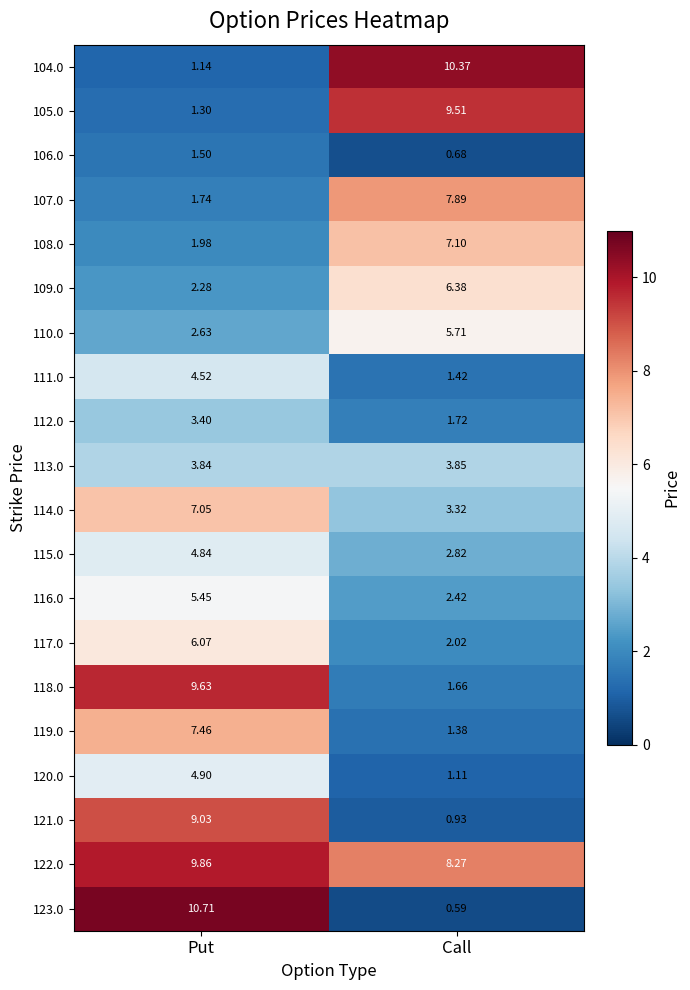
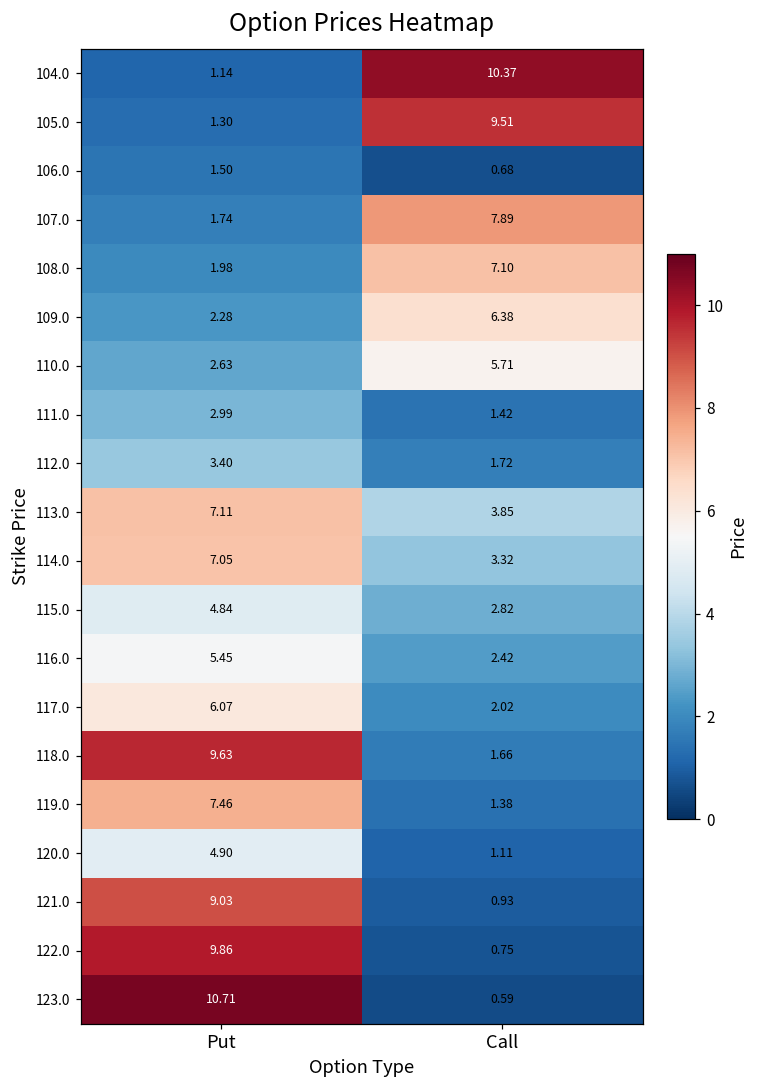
  {
    "104.0": {
      "Put": 1.14,
      "Call": 10.37
    },
    "105.0": {
      "Put": 1.30,
      "Call": 9.51
    },
    "106.0": {
      "Put": 1.50,
      "Call": 0.68
    },
    "107.0": {
      "Put": 1.74,
      "Call": 7.89
    },
    "108.0": {
      "Put": 1.98,
      "Call": 7.10
    },
    "109.0": {
      "Put": 2.28,
      "Call": 6.38
    },
    "110.0": {
      "Put": 2.63,
      "Call": 5.71
    },
    "111.0": {
-     "Put": 4.52,
+     "Put": 2.99,
      "Call": 1.42
    },
    "112.0": {
      "Put": 3.40,
      "Call": 1.72
    },
    "113.0": {
-     "Put": 3.84,
+     "Put": 7.11,
      "Call": 3.85
    },
    "114.0": {
      "Put": 7.05,
      "Call": 3.32
    },
    "115.0": {
      "Put": 4.84,
      "Call": 2.82
    },
    "116.0": {
      "Put": 5.45,
      "Call": 2.42
    },
    "117.0": {
      "Put": 6.07,
      "Call": 2.02
    },
    "118.0": {
      "Put": 9.63,
      "Call": 1.66
    },
    "119.0": {
      "Put": 7.46,
      "Call": 1.38
    },
    "120.0": {
      "Put": 4.90,
      "Call": 1.11
    },
    "121.0": {
      "Put": 9.03,
      "Call": 0.93
    },
    "122.0": {
      "Put": 9.86,
-     "Call": 8.27
+     "Call": 0.75
    },
    "123.0": {
      "Put": 10.71,
      "Call": 0.59
    }
  }
